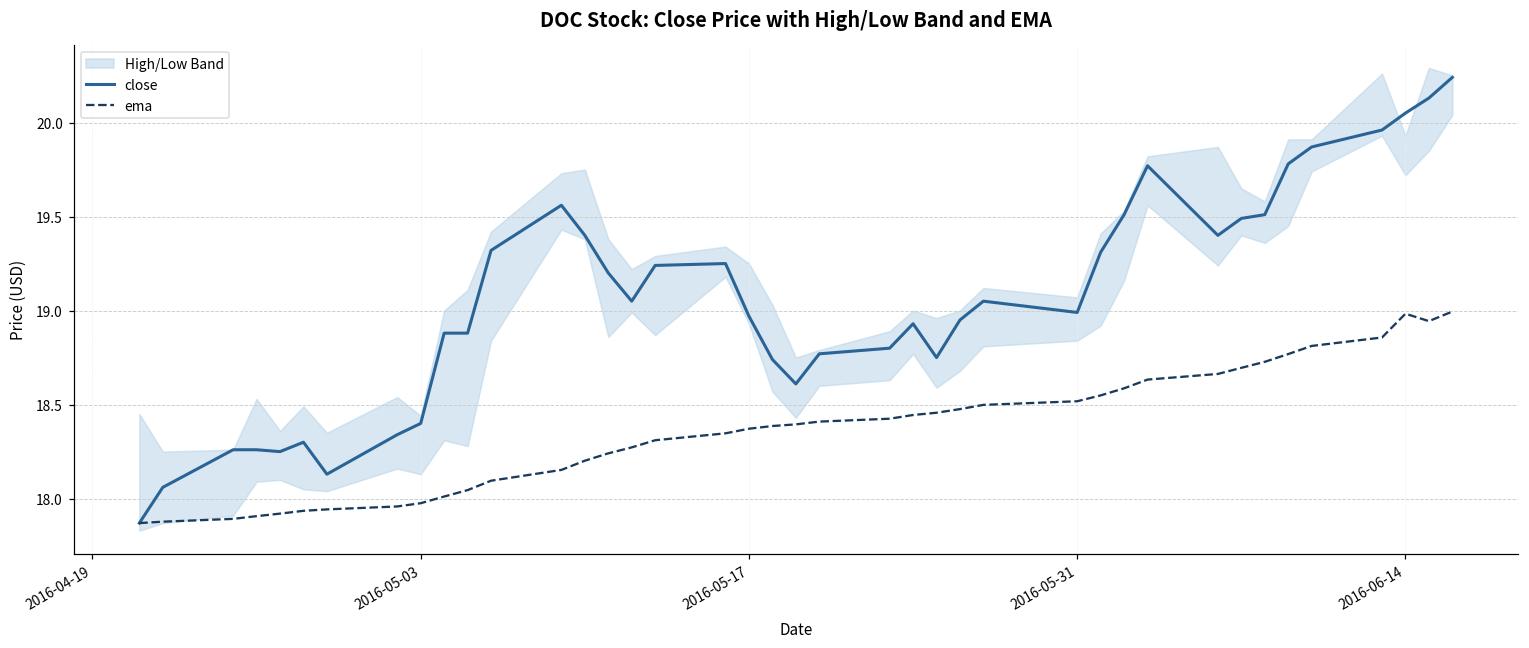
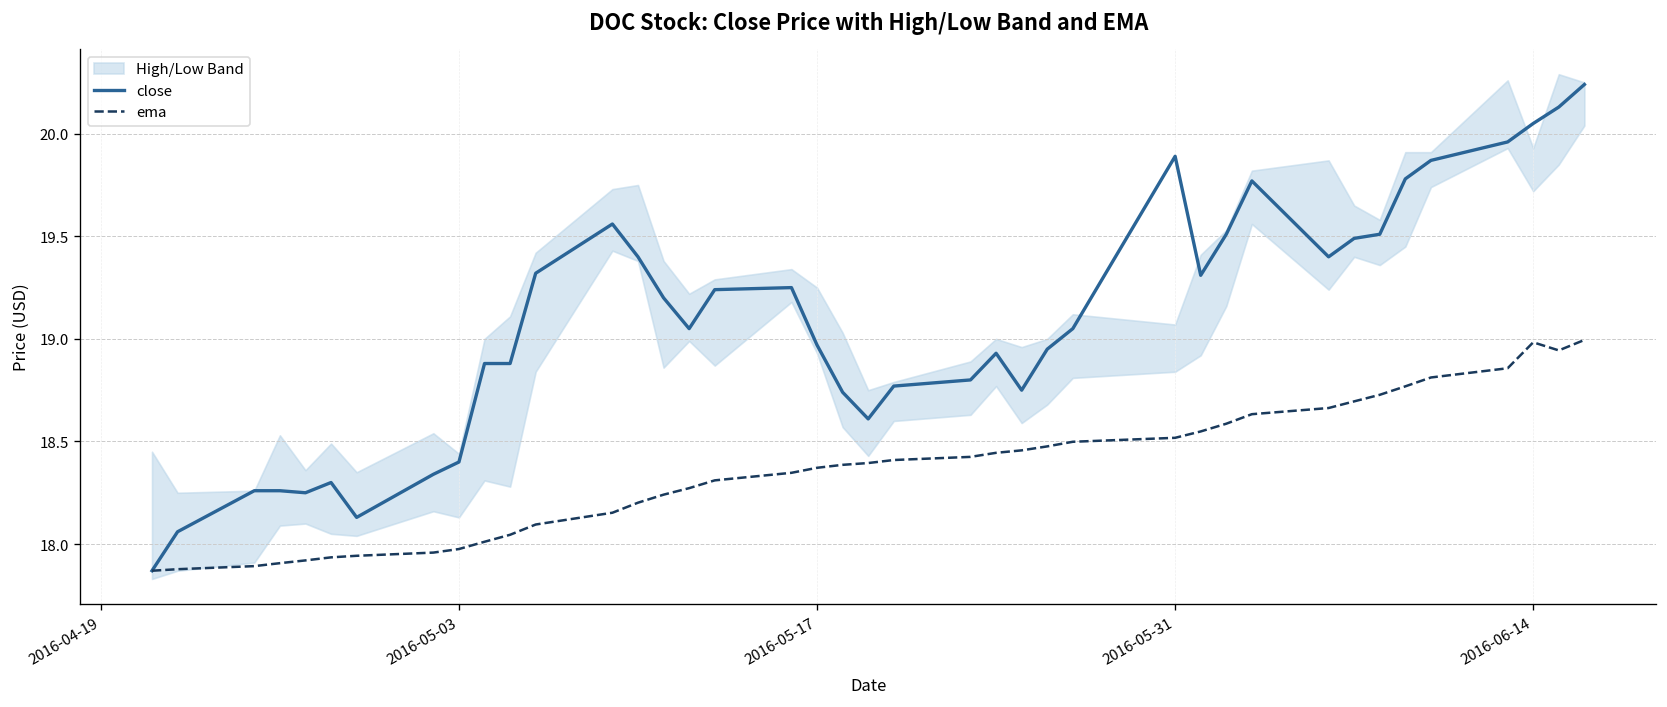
  {
    "close": {
      "2016-05-03": 18.40,
      "2016-05-17": 18.97,
-     "2016-05-31": 18.99,
+     "2016-05-31": 19.89,
      "2016-06-14": 20.05
    },
    "ema": {
      "2016-05-03": 17.98,
      "2016-05-17": 18.37,
      "2016-05-31": 18.52,
      "2016-06-14": 18.98
    }
  }
